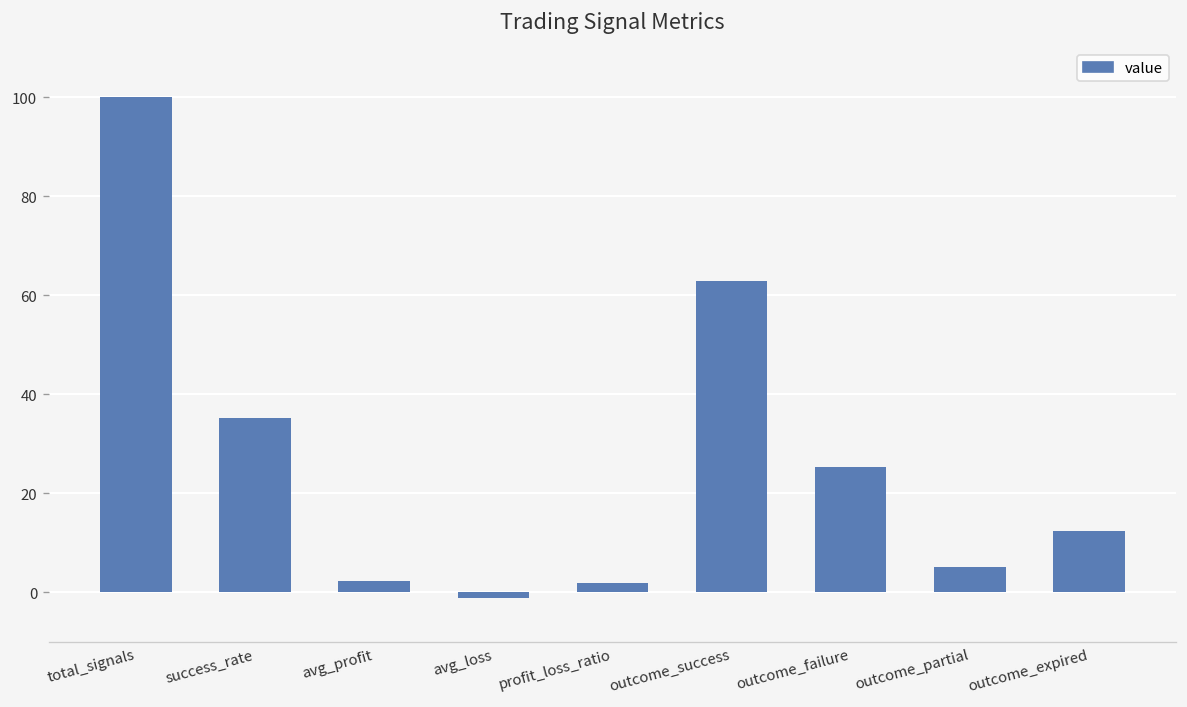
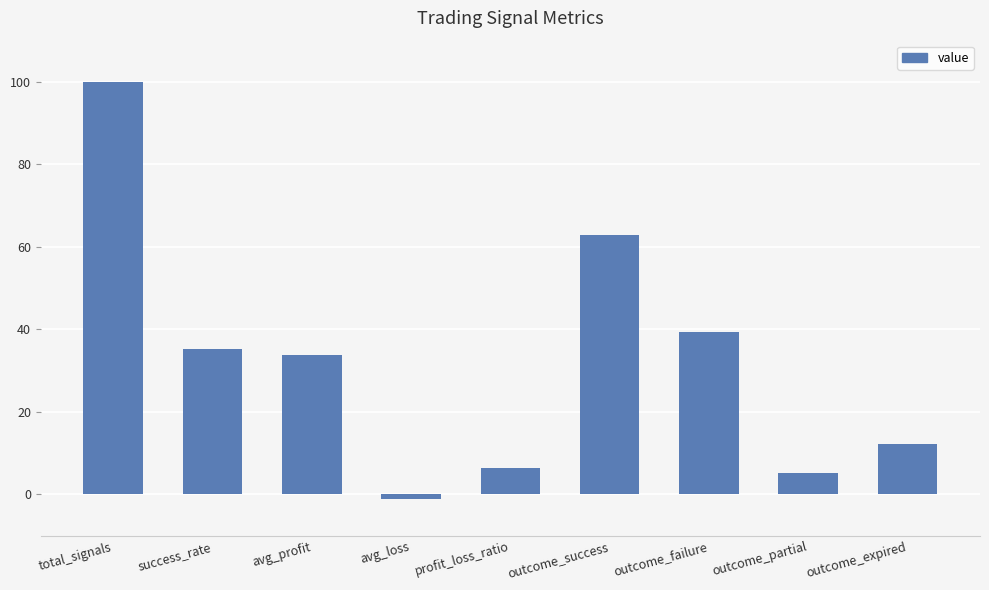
  {
    "total_signals": 100,
    "success_rate": 35,
-   "avg_profit": 2,
+   "avg_profit": 34,
    "avg_loss": -1,
-   "profit_loss_ratio": 2,
+   "profit_loss_ratio": 6,
    "outcome_success": 63,
-   "outcome_failure": 25,
+   "outcome_failure": 40,
    "outcome_partial": 5,
    "outcome_expired": 12
  }
